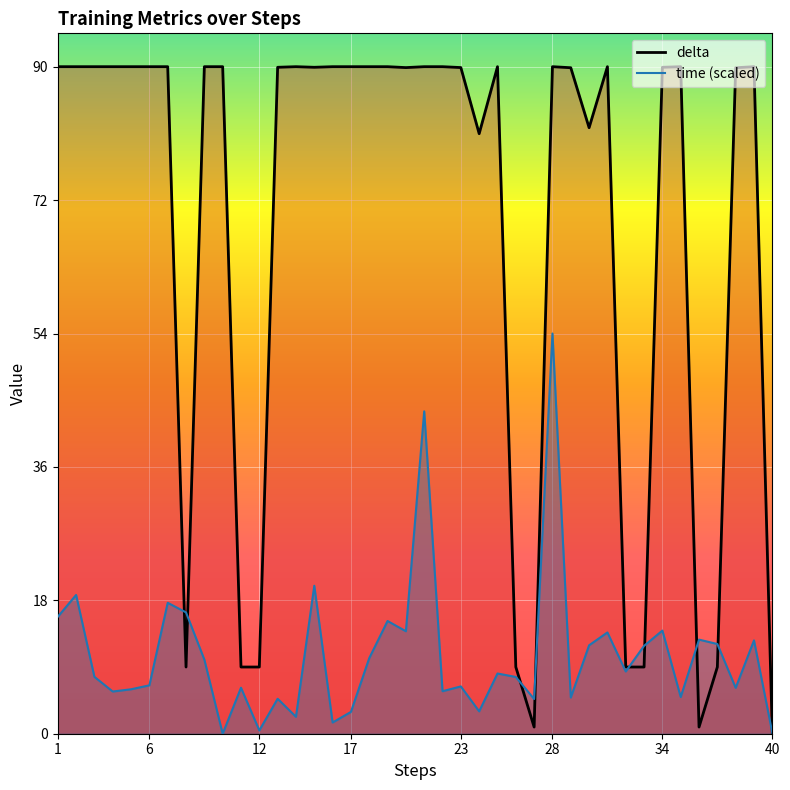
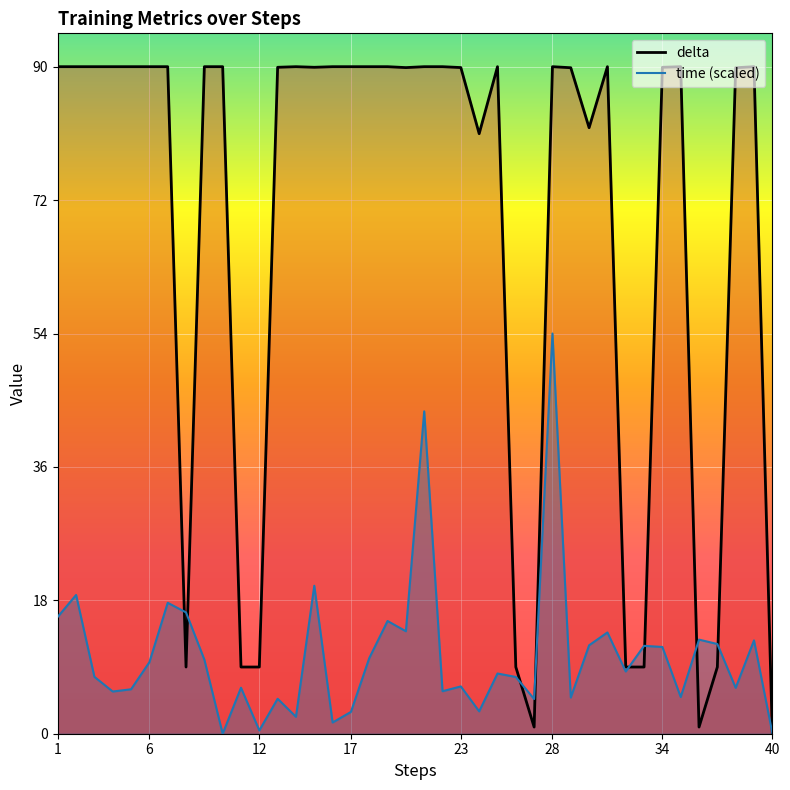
  {
    "time (scaled)": {
      "1": 16,
-     "6": 7,
+     "6": 10,
      "12": 0,
      "17": 3,
      "23": 6,
      "28": 54,
-     "34": 14
+     "34": 12
    }
  }
